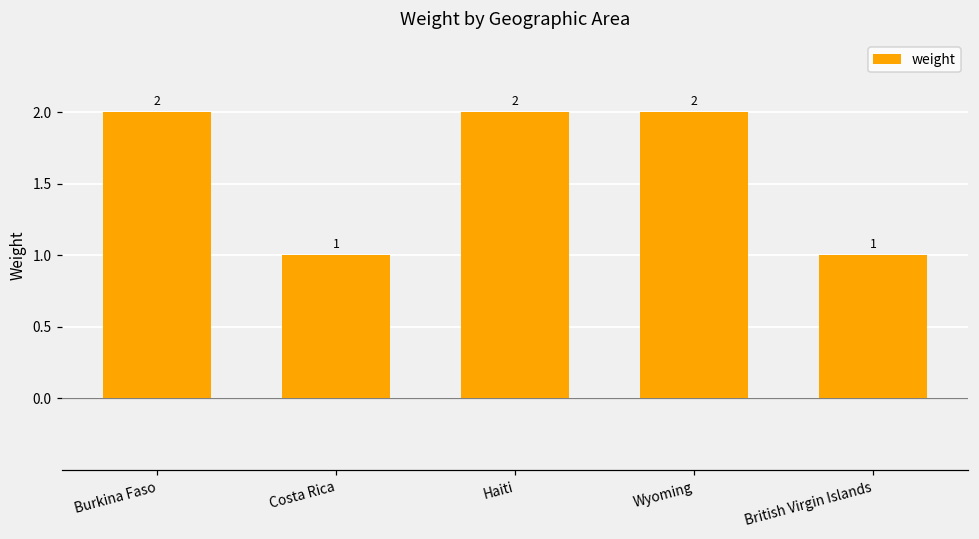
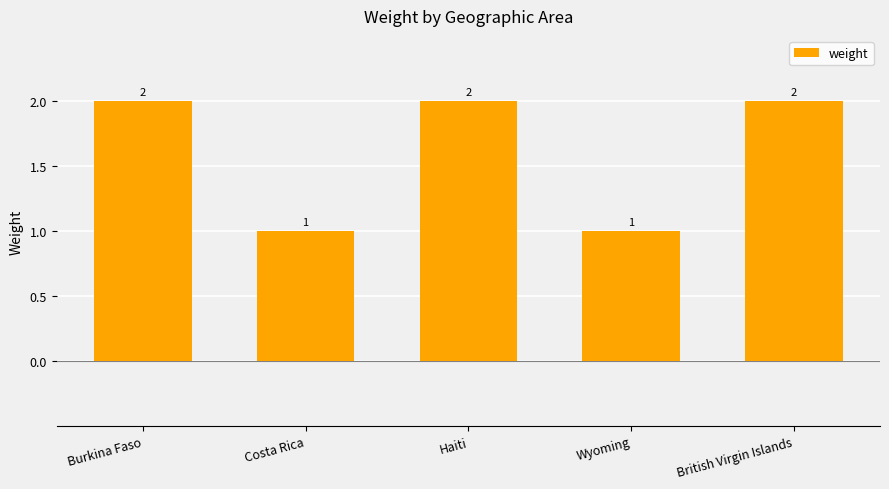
  {
    "Burkina Faso": 2,
    "Costa Rica": 1,
    "Haiti": 2,
-   "Wyoming": 2,
-   "British Virgin Islands": 1
+   "Wyoming": 1,
+   "British Virgin Islands": 2
  }
